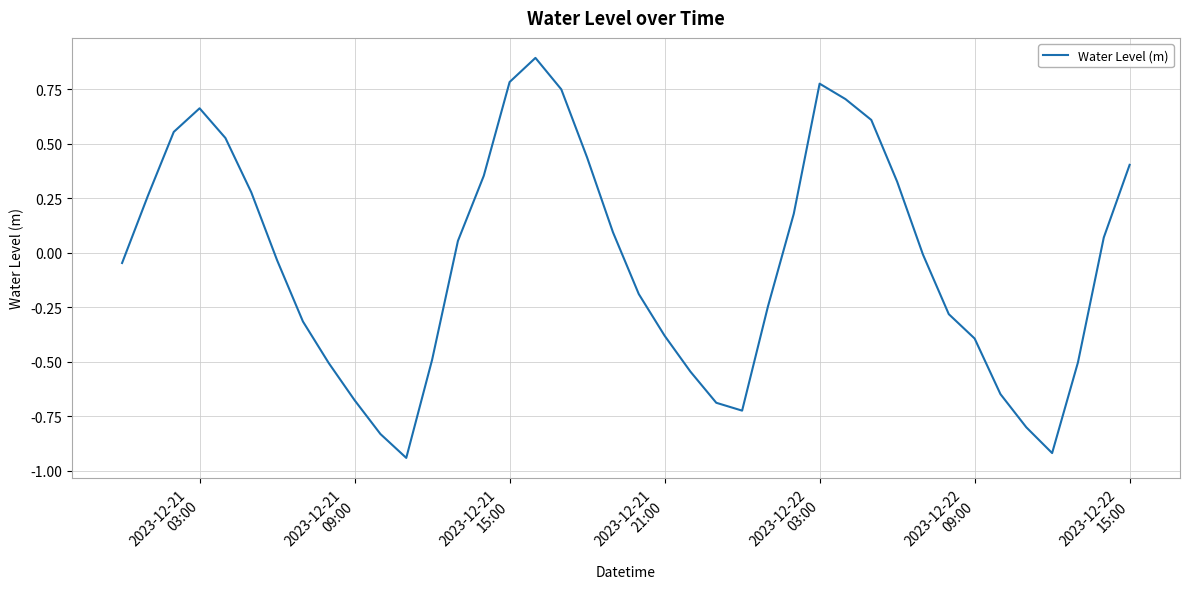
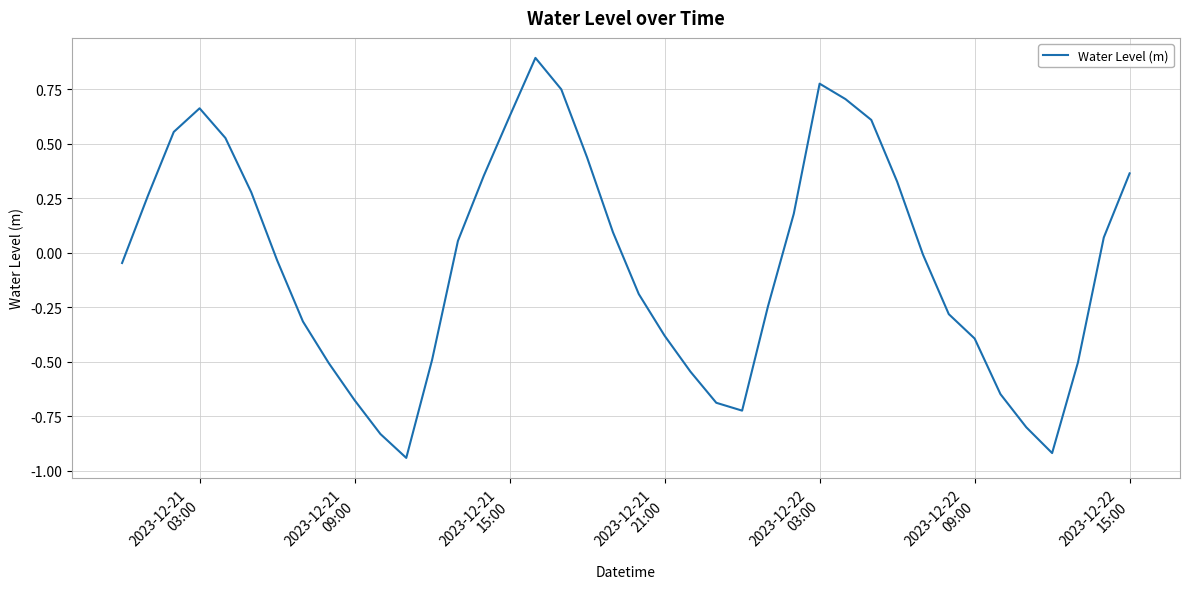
  {
    "2023-12-21 03:00": 0.66,
    "2023-12-21 09:00": -0.68,
-   "2023-12-21 15:00": 0.78,
+   "2023-12-21 15:00": 0.63,
    "2023-12-21 21:00": -0.38,
    "2023-12-22 03:00": 0.78,
    "2023-12-22 09:00": -0.39,
-   "2023-12-22 15:00": 0.40
+   "2023-12-22 15:00": 0.36
  }
